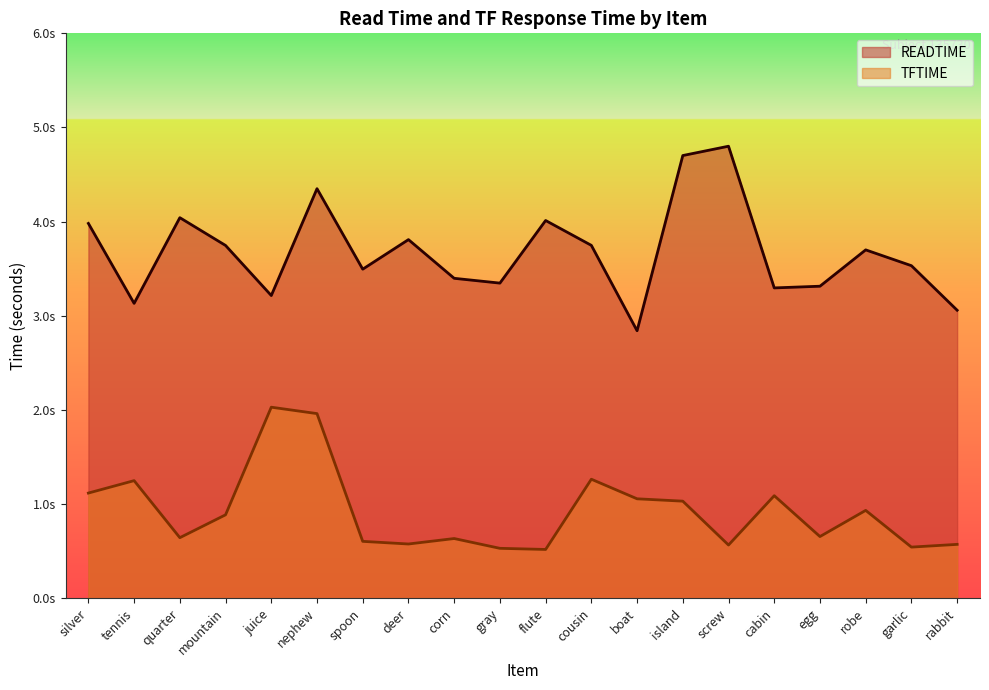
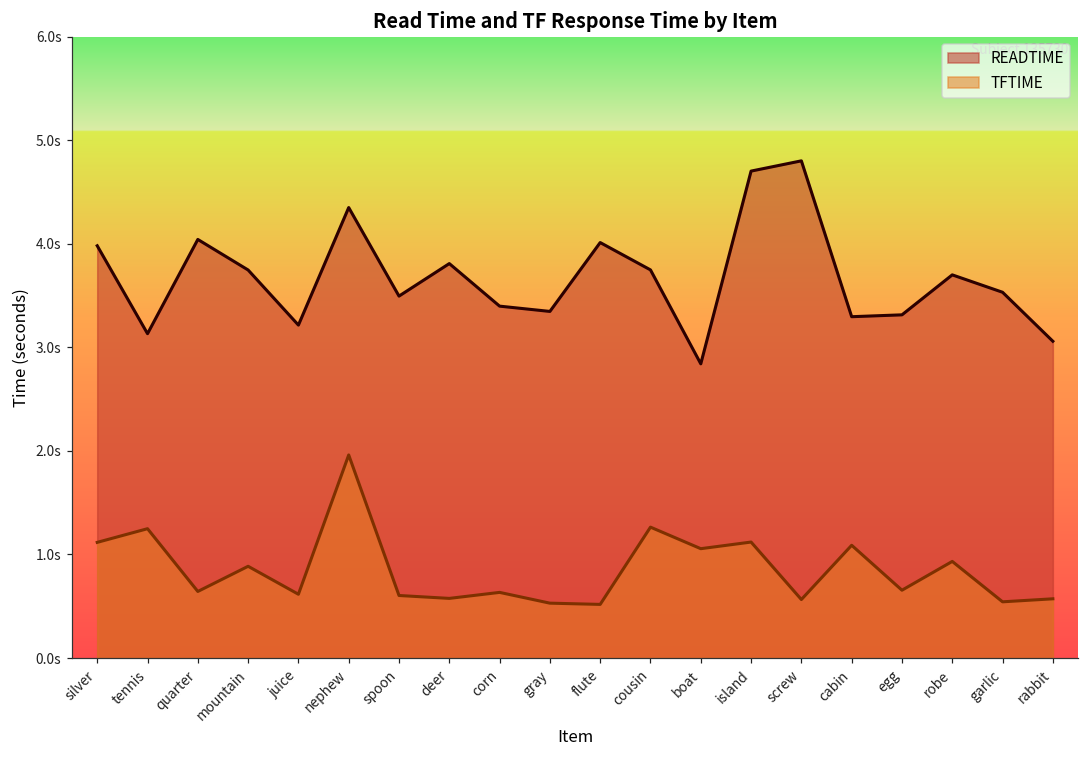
  {
    "READTIME": {
      "silver": "4.0s",
      "tennis": "3.1s",
      "quarter": "4.0s",
      "mountain": "3.7s",
      "juice": "3.2s",
      "nephew": "4.4s",
      "spoon": "3.5s",
      "deer": "3.8s",
      "corn": "3.4s",
      "gray": "3.3s",
      "flute": "4.0s",
      "cousin": "3.7s",
      "boat": "2.8s",
      "island": "4.7s",
      "screw": "4.8s",
      "cabin": "3.3s",
      "egg": "3.3s",
      "robe": "3.7s",
      "garlic": "3.5s",
      "rabbit": "3.1s"
    },
    "TFTIME": {
      "silver": "1.1s",
      "tennis": "1.2s",
      "quarter": "0.6s",
      "mountain": "0.9s",
-     "juice": "2.0s",
+     "juice": "0.6s",
      "nephew": "2.0s",
      "spoon": "0.6s",
      "deer": "0.6s",
      "corn": "0.6s",
      "gray": "0.5s",
      "flute": "0.5s",
      "cousin": "1.3s",
      "boat": "1.1s",
-     "island": "1.0s",
+     "island": "1.1s",
      "screw": "0.6s",
      "cabin": "1.1s",
      "egg": "0.7s",
      "robe": "0.9s",
      "garlic": "0.5s",
      "rabbit": "0.6s"
    }
  }
